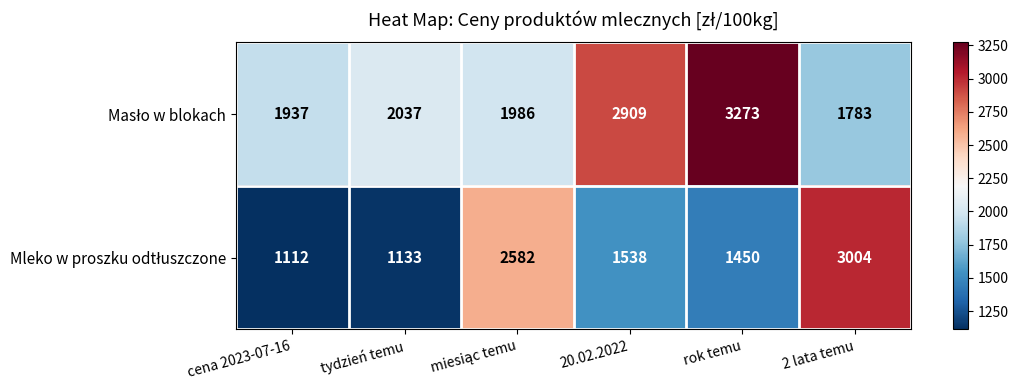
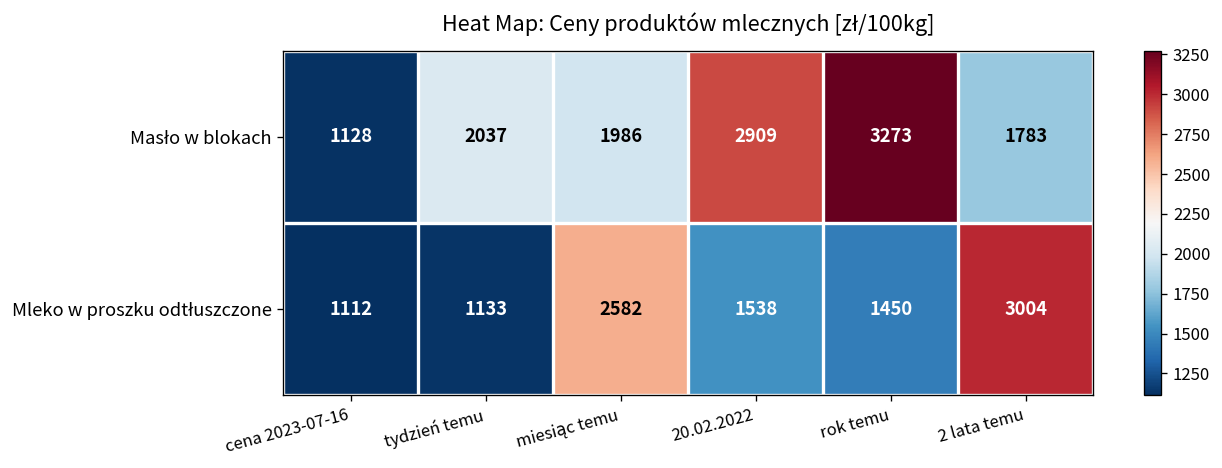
  {
    "Masło w blokach": {
-     "cena 2023-07-16": 1937,
+     "cena 2023-07-16": 1128,
      "tydzień temu": 2037,
      "miesiąc temu": 1986,
      "20.02.2022": 2909,
      "rok temu": 3273,
      "2 lata temu": 1783
    },
    "Mleko w proszku odtłuszczone": {
      "cena 2023-07-16": 1112,
      "tydzień temu": 1133,
      "miesiąc temu": 2582,
      "20.02.2022": 1538,
      "rok temu": 1450,
      "2 lata temu": 3004
    }
  }
